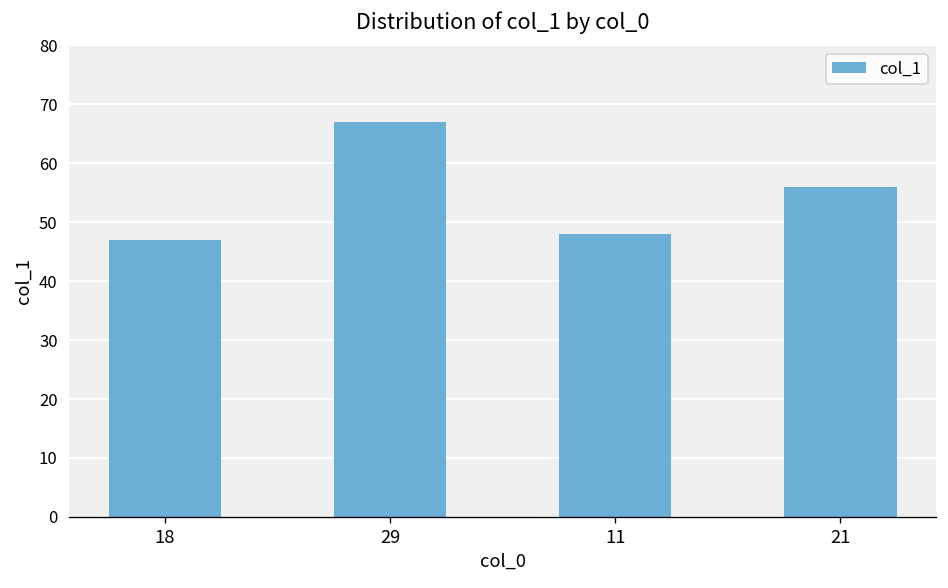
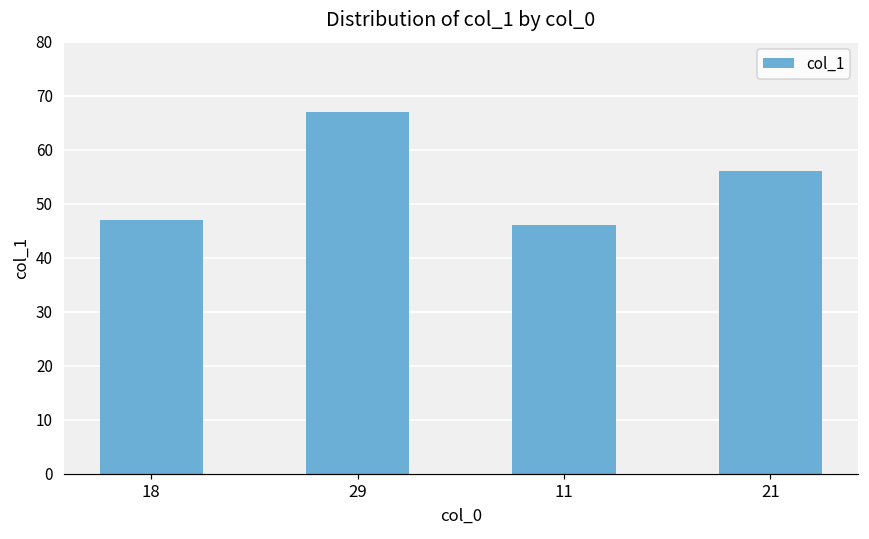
  {
    "18": 47,
    "29": 67,
-   "11": 48,
+   "11": 46,
    "21": 56
  }
